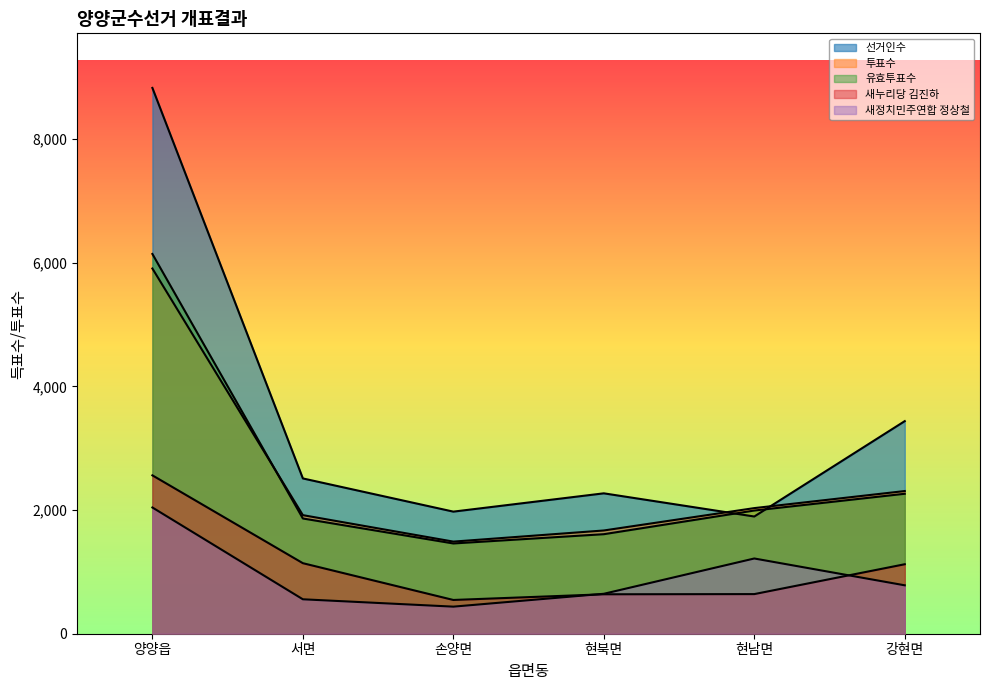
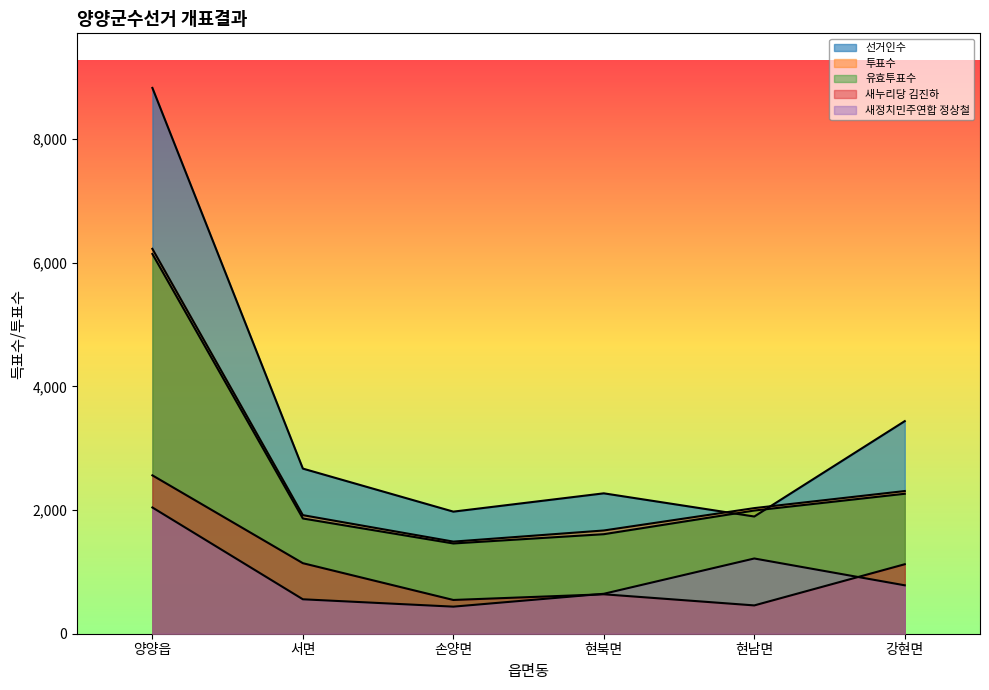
  {
    "선거인수": {
      "양양읍": "8,800",
-     "서면": "2,500",
+     "서면": "2,700",
      "손양면": "2,000",
      "현북면": "2,300",
      "현남면": "1,900",
      "강현면": "3,400"
    },
    "투표수": {
-     "양양읍": "5,900",
+     "양양읍": "6,200",
      "서면": "1,900",
      "현북면": "1,700",
      "강현면": "2,300"
    },
    "유효투표수": {
      "양양읍": "6,100",
      "서면": "1,900",
      "현북면": "1,600",
      "강현면": "2,300"
    },
    "새누리당 김진하": {
      "양양읍": "2,600",
      "서면": "1,100",
      "손양면": "500",
-     "현남면": "600",
+     "현남면": "500",
      "강현면": "1,100"
    },
    "새정치민주연합 정상철": {
      "양양읍": "2,000",
      "서면": "600",
      "손양면": "400",
      "현남면": "1,200",
      "강현면": "800"
    }
  }
